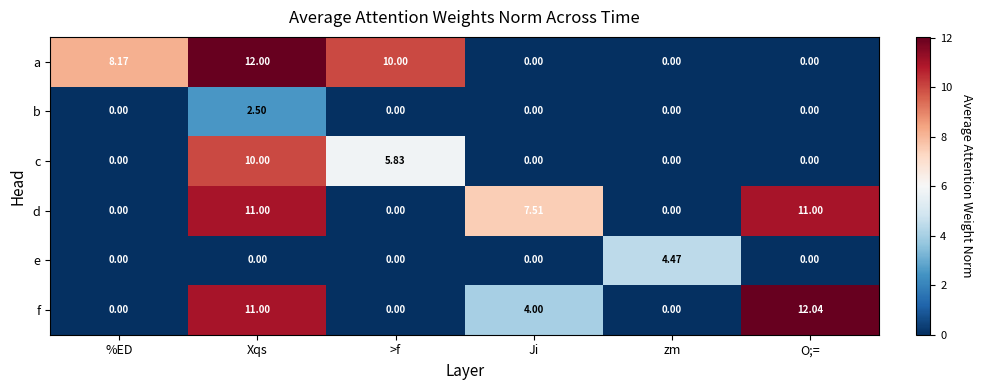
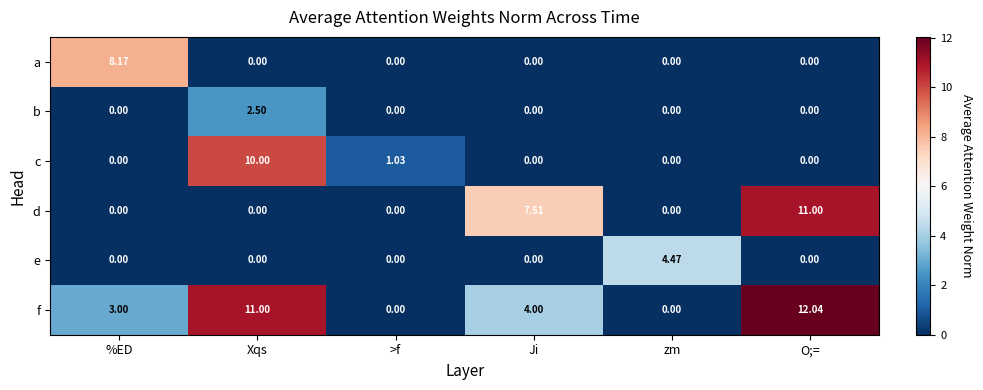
  {
    "a": {
      "%ED": 8.17,
-     "Xqs": 12.00,
-     ">f": 10.00,
+     "Xqs": 0.00,
+     ">f": 0.00,
      "Ji": 0.00,
      "zm": 0.00,
      "O;=": 0.00
    },
    "b": {
      "%ED": 0.00,
      "Xqs": 2.50,
      ">f": 0.00,
      "Ji": 0.00,
      "zm": 0.00,
      "O;=": 0.00
    },
    "c": {
      "%ED": 0.00,
      "Xqs": 10.00,
-     ">f": 5.83,
+     ">f": 1.03,
      "Ji": 0.00,
      "zm": 0.00,
      "O;=": 0.00
    },
    "d": {
      "%ED": 0.00,
-     "Xqs": 11.00,
+     "Xqs": 0.00,
      ">f": 0.00,
      "Ji": 7.51,
      "zm": 0.00,
      "O;=": 11.00
    },
    "e": {
      "%ED": 0.00,
      "Xqs": 0.00,
      ">f": 0.00,
      "Ji": 0.00,
      "zm": 4.47,
      "O;=": 0.00
    },
    "f": {
-     "%ED": 0.00,
+     "%ED": 3.00,
      "Xqs": 11.00,
      ">f": 0.00,
      "Ji": 4.00,
      "zm": 0.00,
      "O;=": 12.04
    }
  }
